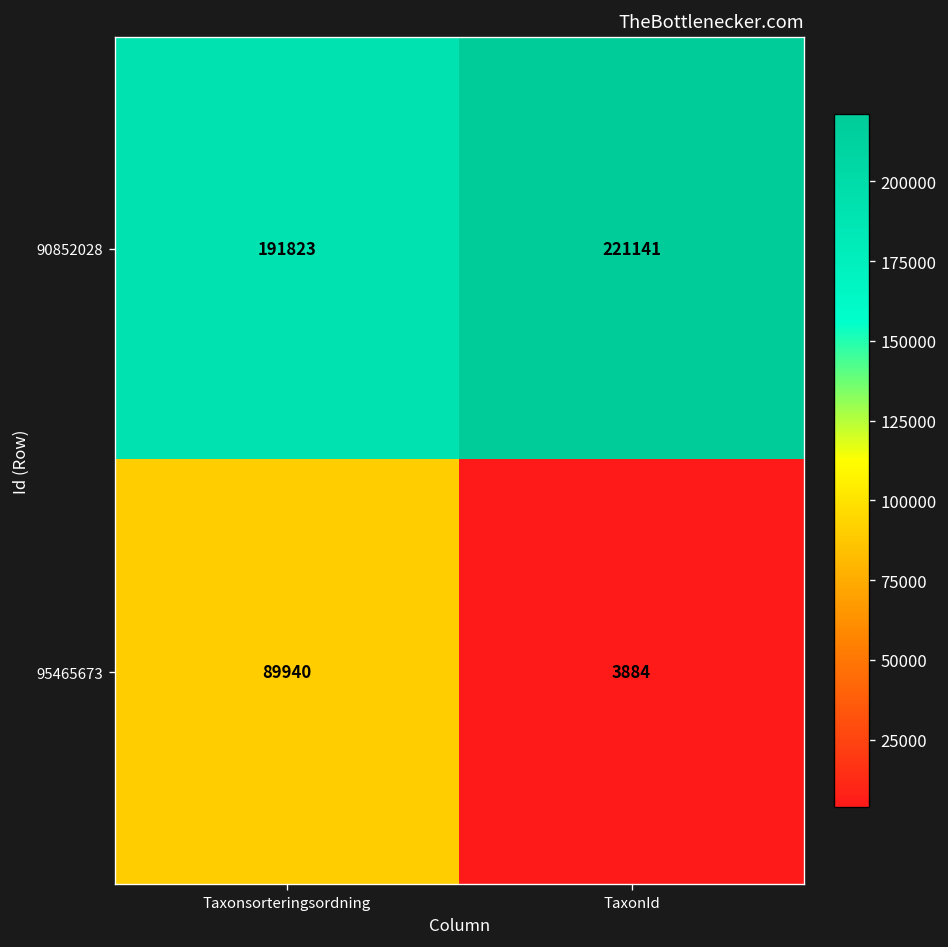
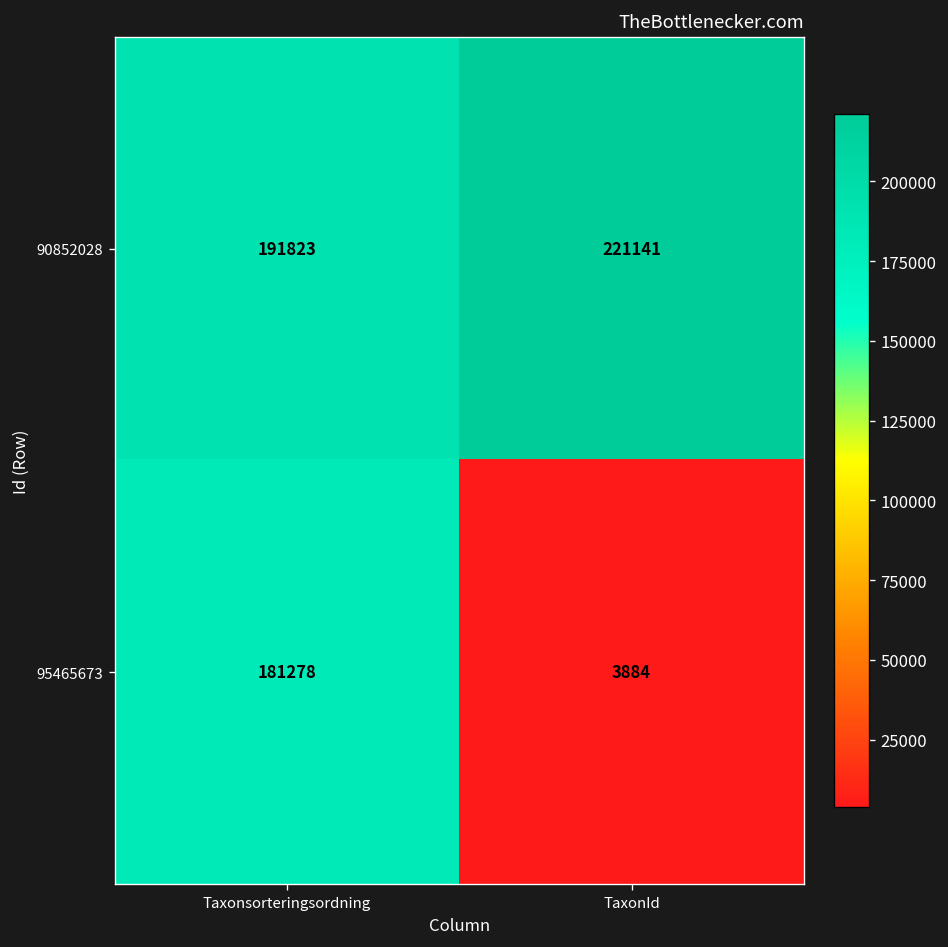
  {
    "90852028": {
      "Taxonsorteringsordning": 191823,
      "TaxonId": 221141
    },
    "95465673": {
-     "Taxonsorteringsordning": 89940,
+     "Taxonsorteringsordning": 181278,
      "TaxonId": 3884
    }
  }
